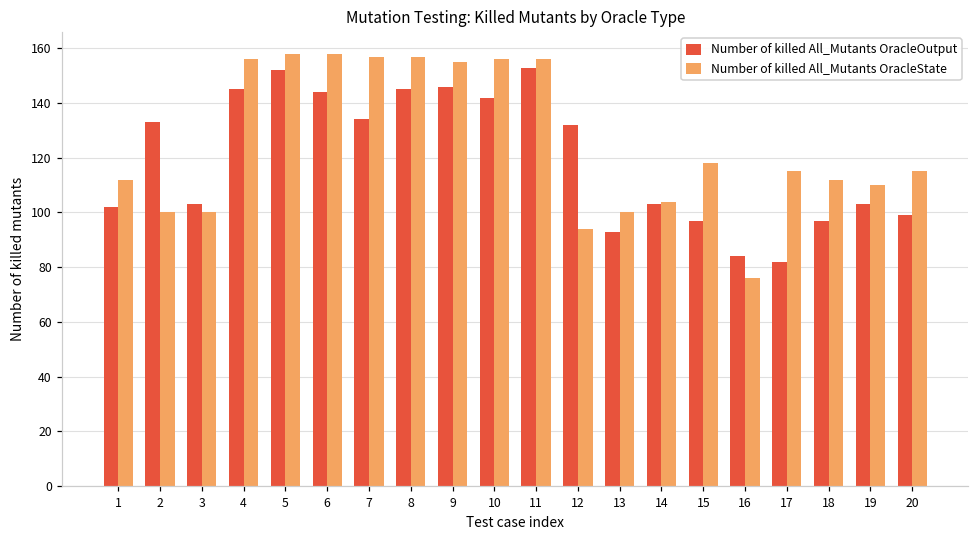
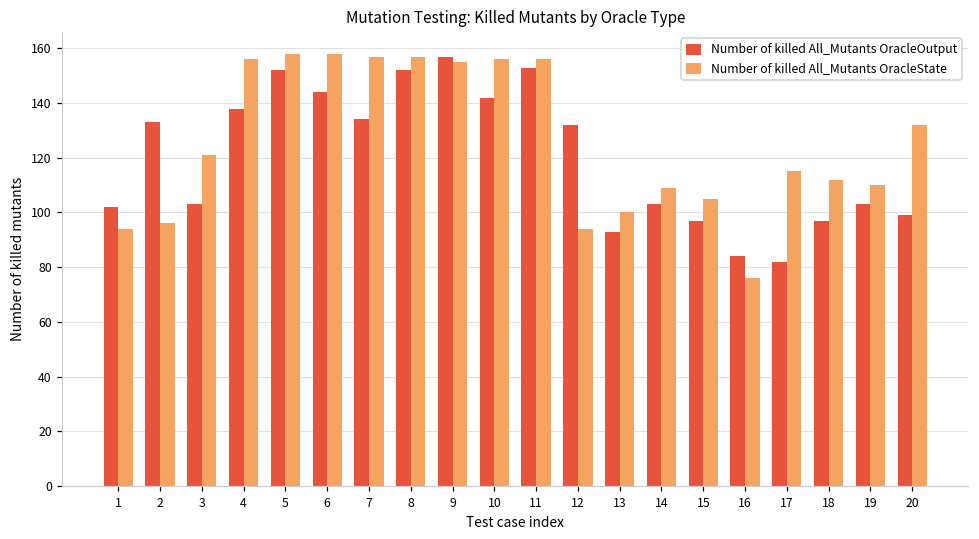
  {
    "Number of killed All_Mutants OracleOutput": {
      "1": 102,
      "2": 133,
      "3": 103,
-     "4": 145,
+     "4": 138,
      "5": 152,
      "6": 144,
      "7": 134,
-     "8": 145,
-     "9": 146,
+     "8": 152,
+     "9": 157,
      "10": 142,
      "11": 153,
      "12": 132,
      "13": 93,
      "14": 103,
      "15": 97,
      "16": 84,
      "17": 82,
      "18": 97,
      "19": 103,
      "20": 99
    },
    "Number of killed All_Mutants OracleState": {
-     "1": 112,
-     "2": 100,
-     "3": 100,
+     "1": 94,
+     "2": 96,
+     "3": 121,
      "4": 156,
      "5": 158,
      "6": 158,
      "7": 157,
      "8": 157,
      "9": 155,
      "10": 156,
      "11": 156,
      "12": 94,
      "13": 100,
-     "14": 104,
-     "15": 118,
+     "14": 109,
+     "15": 105,
      "16": 76,
      "17": 115,
      "18": 112,
      "19": 110,
-     "20": 115
+     "20": 132
    }
  }
